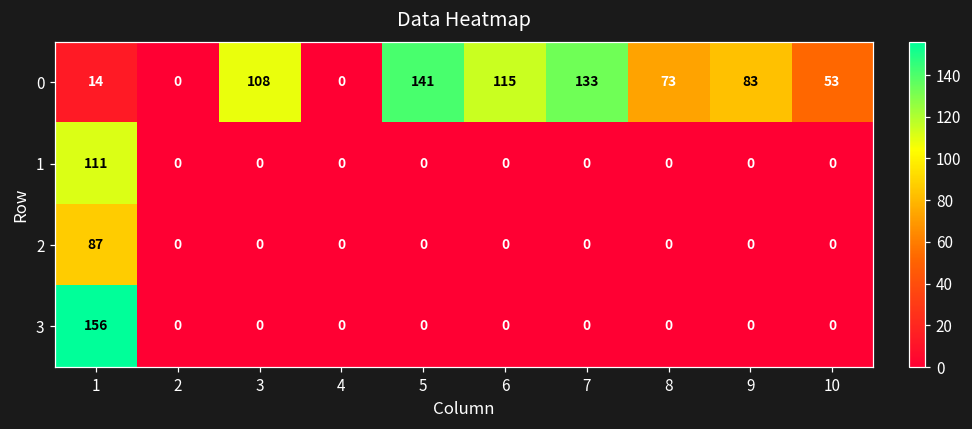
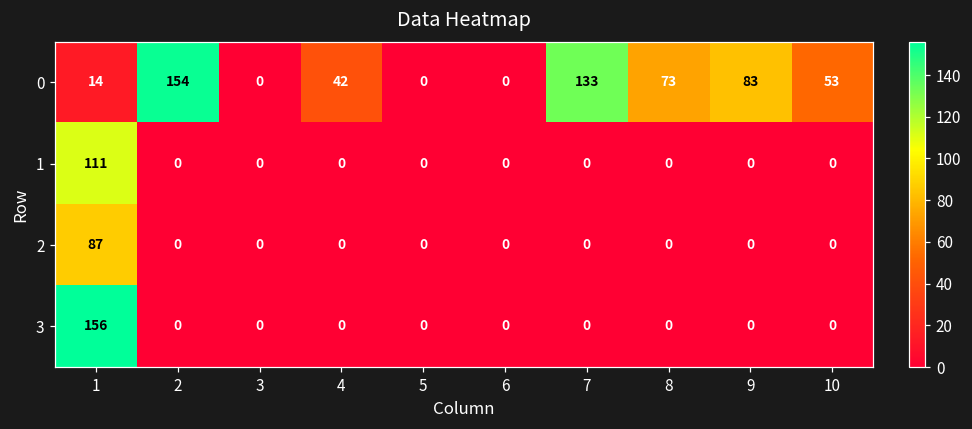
  {
    "0": {
      "1": 14,
-     "2": 0,
-     "3": 108,
-     "4": 0,
-     "5": 141,
-     "6": 115,
+     "2": 154,
+     "3": 0,
+     "4": 42,
+     "5": 0,
+     "6": 0,
      "7": 133,
      "8": 73,
      "9": 83,
      "10": 53
    },
    "1": {
      "1": 111,
      "2": 0,
      "3": 0,
      "4": 0,
      "5": 0,
      "6": 0,
      "7": 0,
      "8": 0,
      "9": 0,
      "10": 0
    },
    "2": {
      "1": 87,
      "2": 0,
      "3": 0,
      "4": 0,
      "5": 0,
      "6": 0,
      "7": 0,
      "8": 0,
      "9": 0,
      "10": 0
    },
    "3": {
      "1": 156,
      "2": 0,
      "3": 0,
      "4": 0,
      "5": 0,
      "6": 0,
      "7": 0,
      "8": 0,
      "9": 0,
      "10": 0
    }
  }
